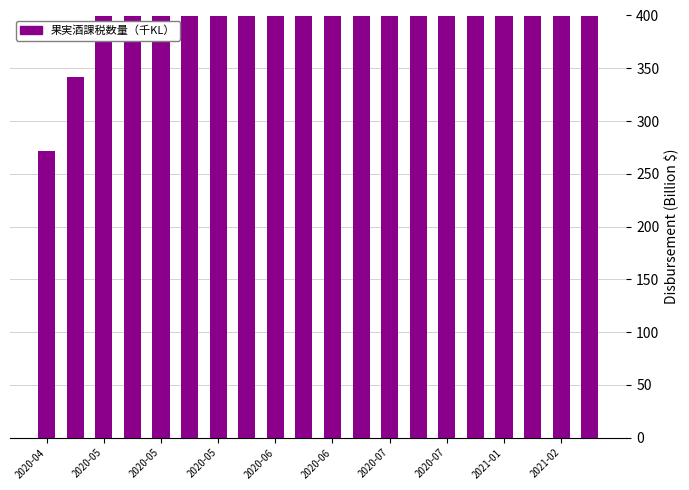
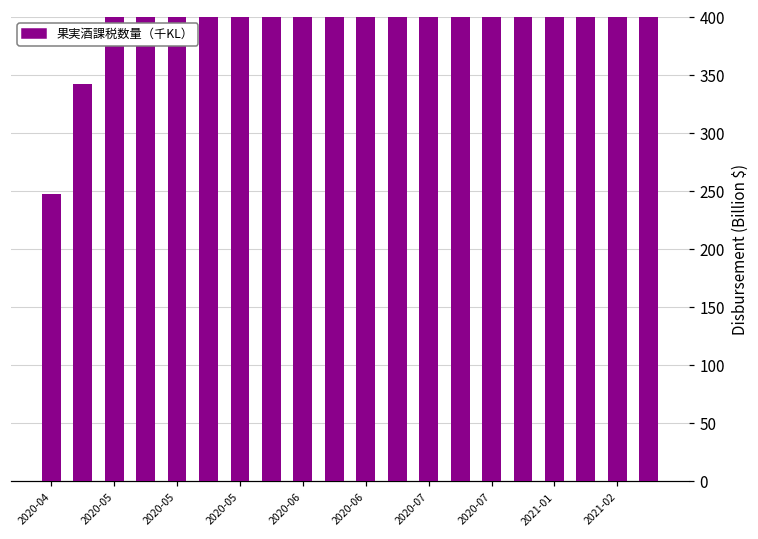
  {
-   "2020-04": 272
+   "2020-04": 248
  }
